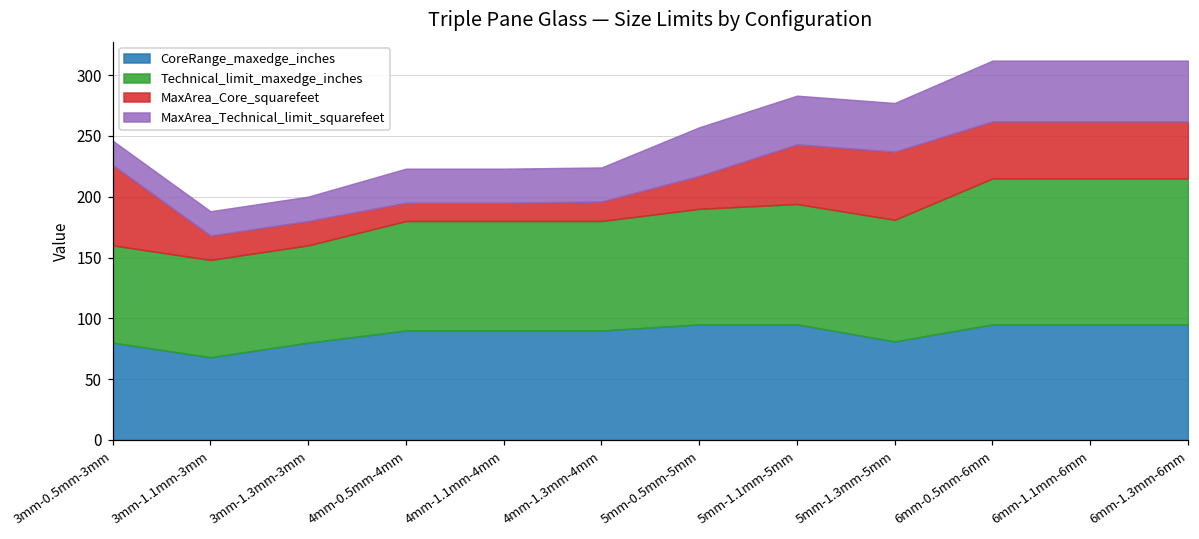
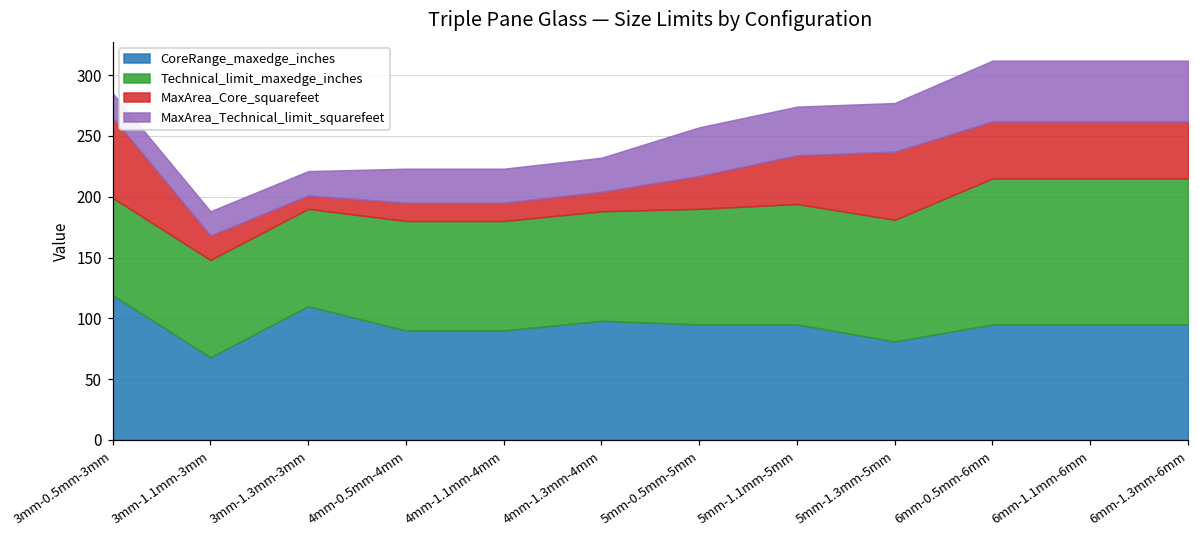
  {
    "CoreRange_maxedge_inches": {
-     "3mm-0.5mm-3mm": 80,
+     "3mm-0.5mm-3mm": 119,
      "3mm-1.1mm-3mm": 68,
-     "3mm-1.3mm-3mm": 80,
+     "3mm-1.3mm-3mm": 110,
      "4mm-0.5mm-4mm": 90,
      "4mm-1.1mm-4mm": 90,
-     "4mm-1.3mm-4mm": 90,
+     "4mm-1.3mm-4mm": 98,
      "5mm-0.5mm-5mm": 95,
      "5mm-1.1mm-5mm": 95,
      "5mm-1.3mm-5mm": 81,
      "6mm-0.5mm-6mm": 95,
      "6mm-1.1mm-6mm": 95,
      "6mm-1.3mm-6mm": 95
    },
    "Technical_limit_maxedge_inches": {
      "3mm-0.5mm-3mm": 80,
      "3mm-1.1mm-3mm": 80,
      "3mm-1.3mm-3mm": 80,
      "4mm-0.5mm-4mm": 90,
      "4mm-1.1mm-4mm": 90,
      "4mm-1.3mm-4mm": 90,
      "5mm-0.5mm-5mm": 95,
      "5mm-1.1mm-5mm": 99,
      "5mm-1.3mm-5mm": 100,
      "6mm-0.5mm-6mm": 120,
      "6mm-1.1mm-6mm": 120,
      "6mm-1.3mm-6mm": 120
    },
    "MaxArea_Core_squarefeet": {
      "3mm-0.5mm-3mm": 66,
      "3mm-1.1mm-3mm": 20,
-     "3mm-1.3mm-3mm": 20,
+     "3mm-1.3mm-3mm": 11,
      "4mm-0.5mm-4mm": 15,
      "4mm-1.1mm-4mm": 15,
      "4mm-1.3mm-4mm": 16,
      "5mm-0.5mm-5mm": 27,
-     "5mm-1.1mm-5mm": 49,
+     "5mm-1.1mm-5mm": 40,
      "5mm-1.3mm-5mm": 56,
      "6mm-0.5mm-6mm": 47,
      "6mm-1.1mm-6mm": 47,
      "6mm-1.3mm-6mm": 47
    },
    "MaxArea_Technical_limit_squarefeet": {
      "3mm-0.5mm-3mm": 20,
      "3mm-1.1mm-3mm": 20,
      "3mm-1.3mm-3mm": 20,
      "4mm-0.5mm-4mm": 28,
      "4mm-1.1mm-4mm": 28,
      "4mm-1.3mm-4mm": 28,
      "5mm-0.5mm-5mm": 40,
      "5mm-1.1mm-5mm": 40,
      "5mm-1.3mm-5mm": 40,
      "6mm-0.5mm-6mm": 50,
      "6mm-1.1mm-6mm": 50,
      "6mm-1.3mm-6mm": 50
    }
  }
